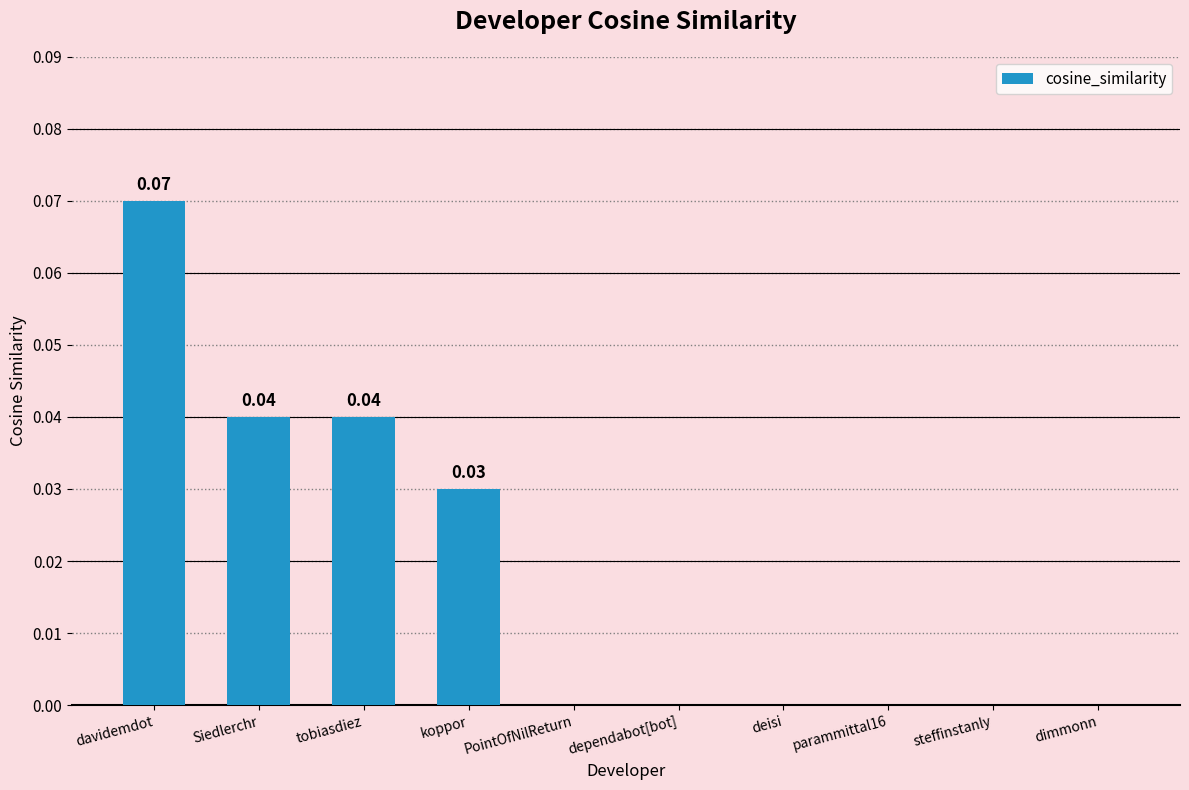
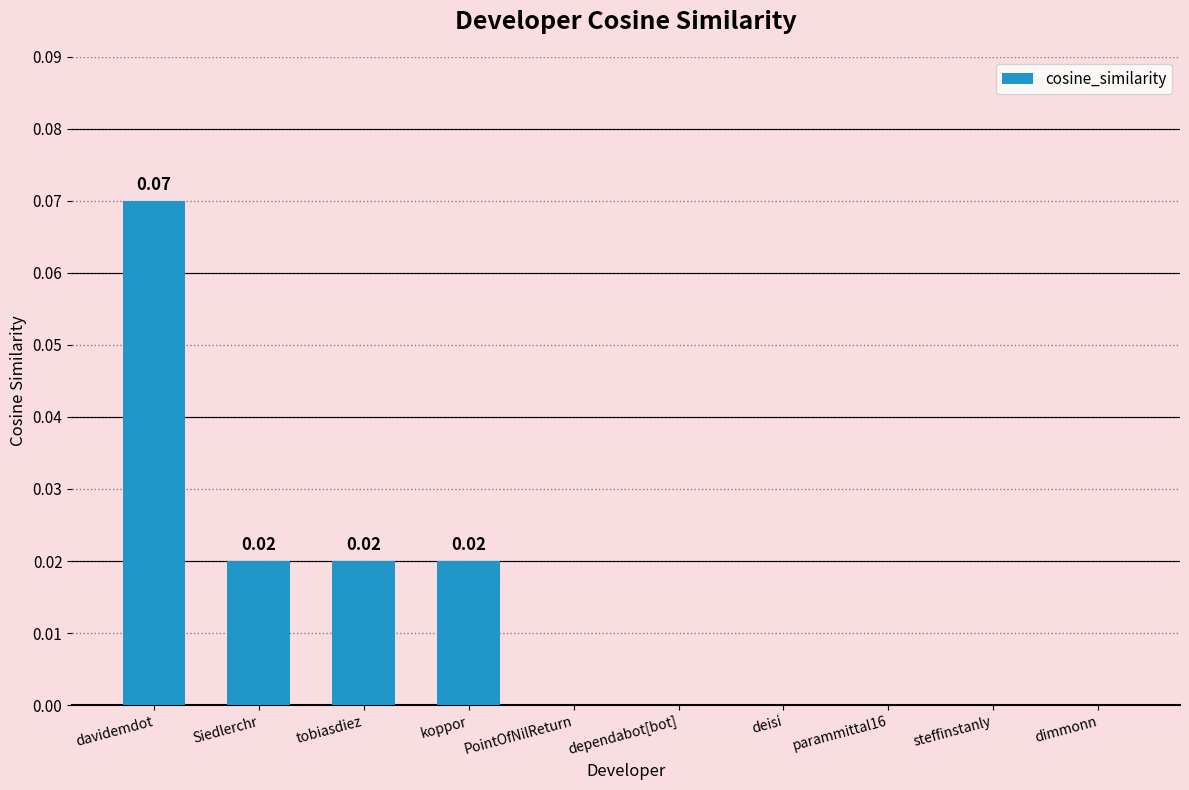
  {
    "davidemdot": 0.07,
-   "Siedlerchr": 0.04,
-   "tobiasdiez": 0.04,
-   "koppor": 0.03
+   "Siedlerchr": 0.02,
+   "tobiasdiez": 0.02,
+   "koppor": 0.02
  }
